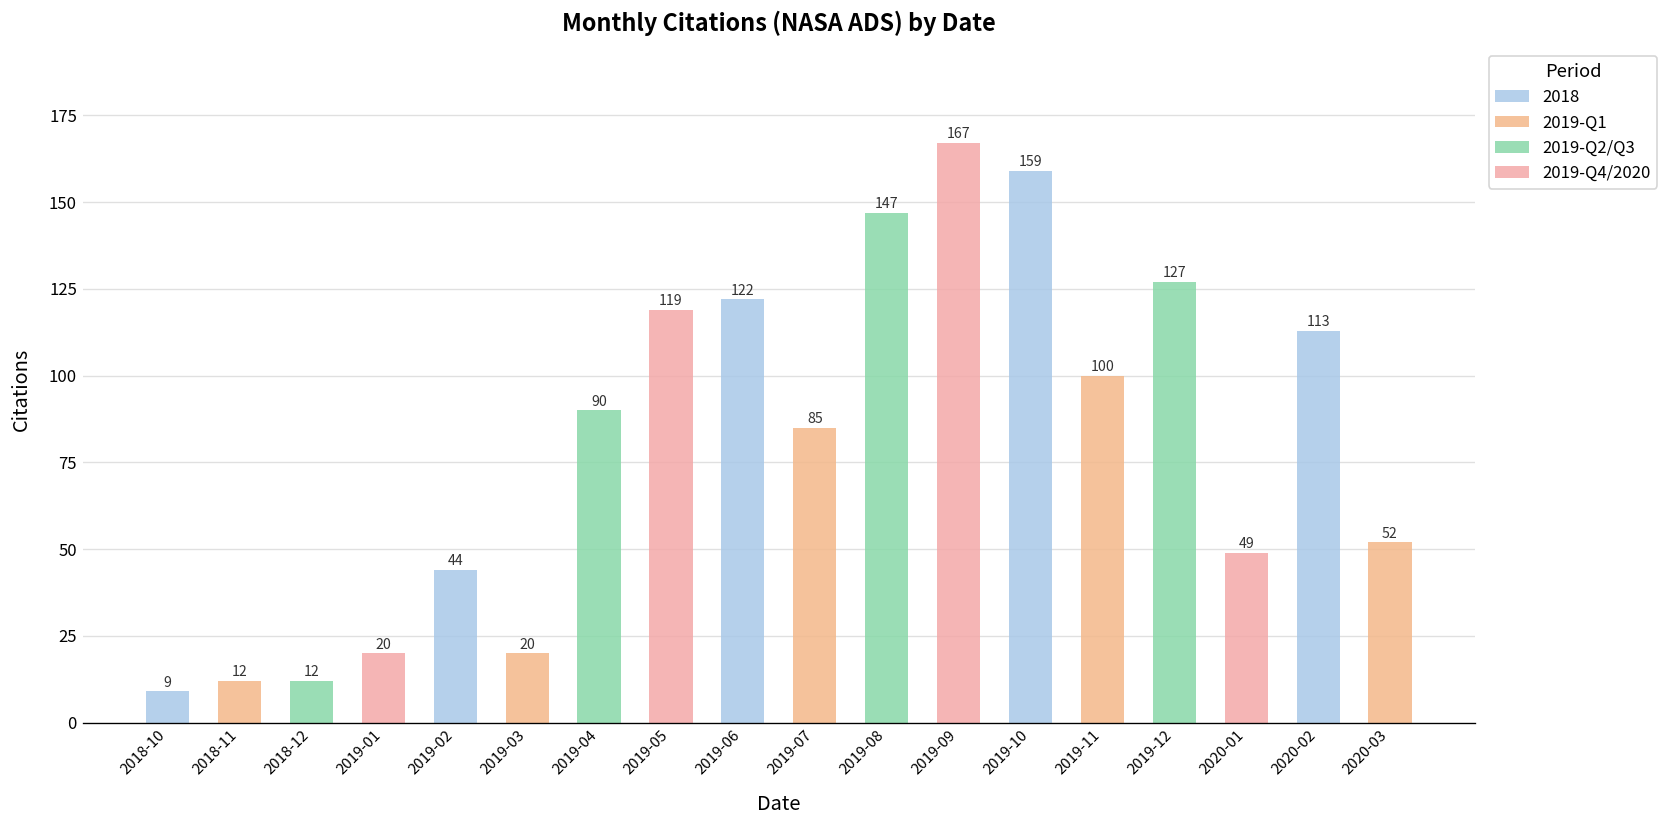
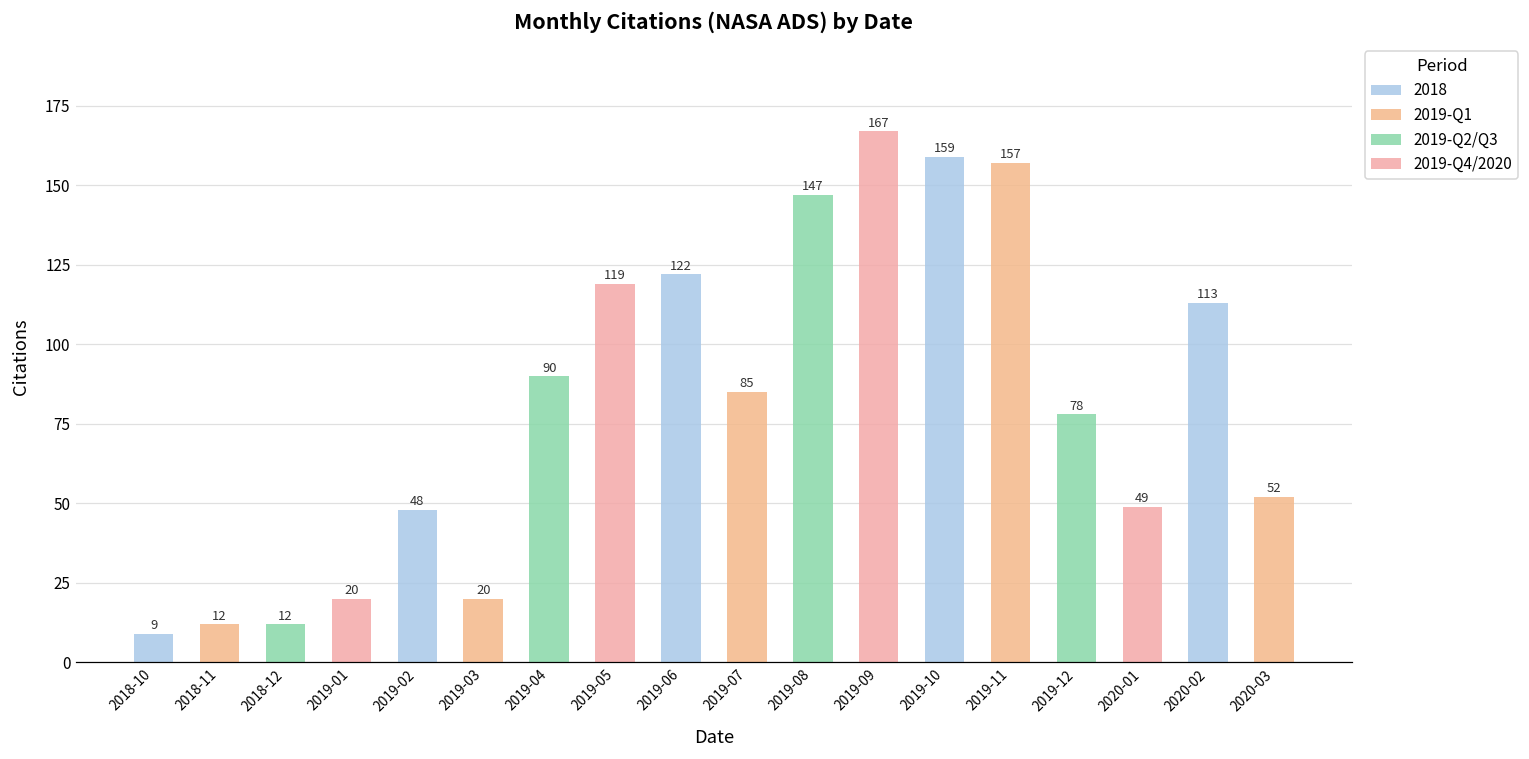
  {
    "2018-10": 9,
    "2018-11": 12,
    "2018-12": 12,
    "2019-01": 20,
-   "2019-02": 44,
+   "2019-02": 48,
    "2019-03": 20,
    "2019-04": 90,
    "2019-05": 119,
    "2019-06": 122,
    "2019-07": 85,
    "2019-08": 147,
    "2019-09": 167,
    "2019-10": 159,
-   "2019-11": 100,
-   "2019-12": 127,
+   "2019-11": 157,
+   "2019-12": 78,
    "2020-01": 49,
    "2020-02": 113,
    "2020-03": 52
  }
